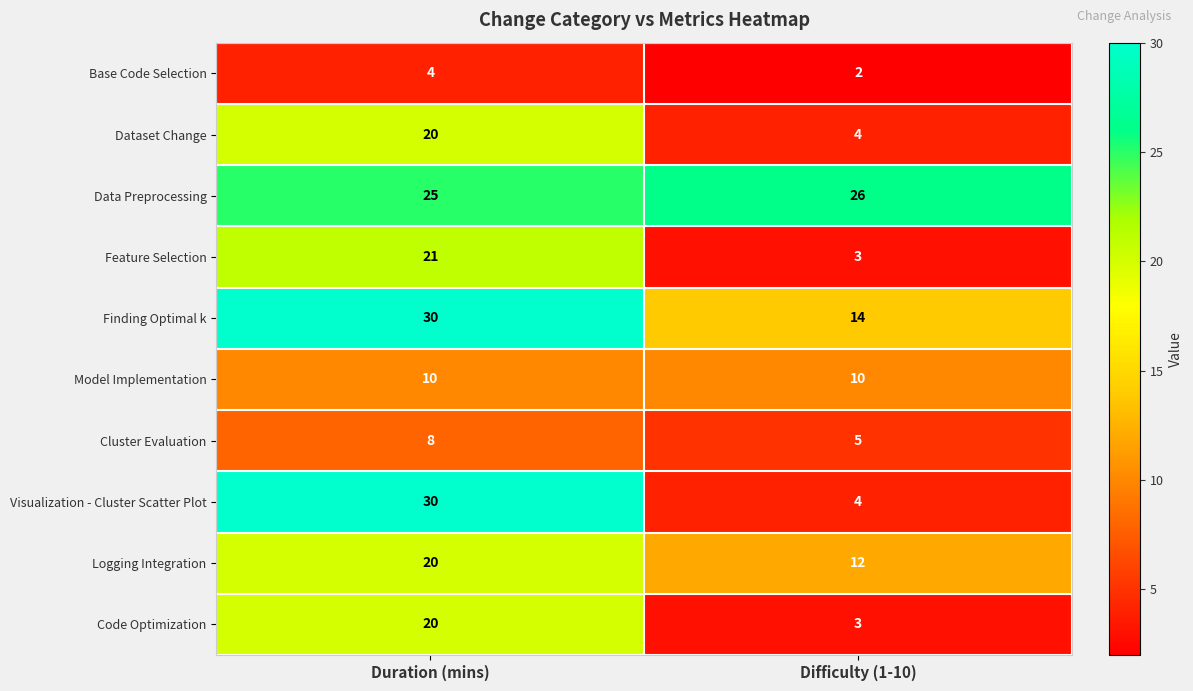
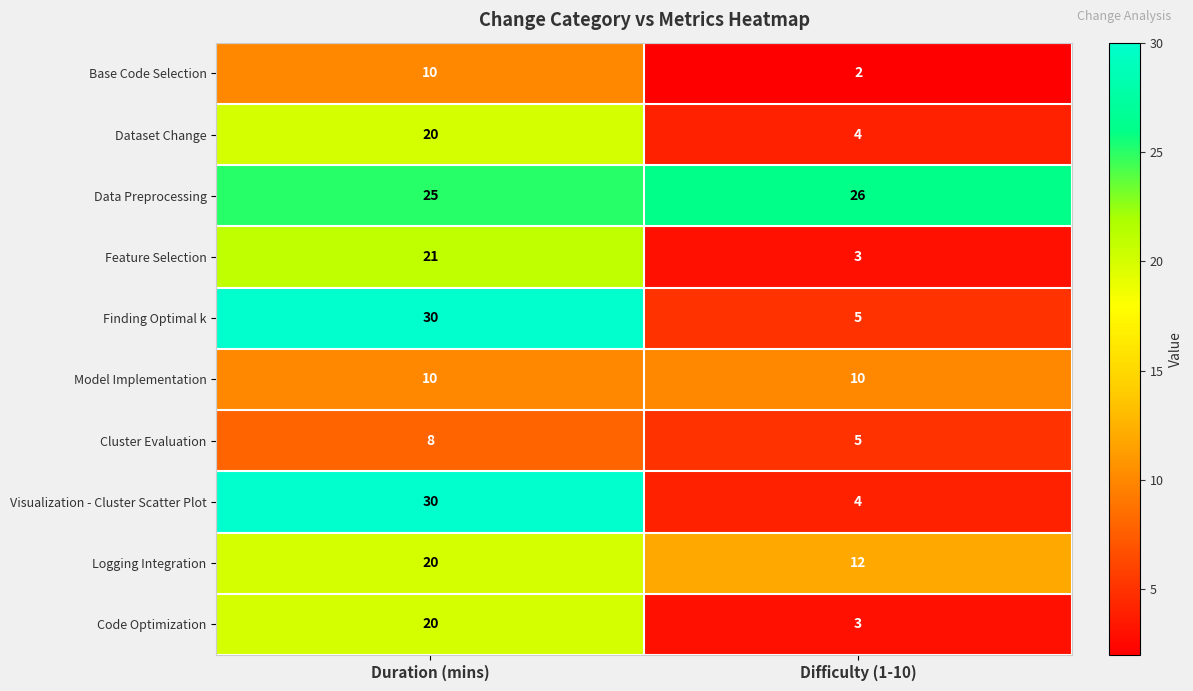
  {
    "Base Code Selection": {
-     "Duration (mins)": 4,
+     "Duration (mins)": 10,
      "Difficulty (1-10)": 2
    },
    "Dataset Change": {
      "Duration (mins)": 20,
      "Difficulty (1-10)": 4
    },
    "Data Preprocessing": {
      "Duration (mins)": 25,
      "Difficulty (1-10)": 26
    },
    "Feature Selection": {
      "Duration (mins)": 21,
      "Difficulty (1-10)": 3
    },
    "Finding Optimal k": {
      "Duration (mins)": 30,
-     "Difficulty (1-10)": 14
+     "Difficulty (1-10)": 5
    },
    "Model Implementation": {
      "Duration (mins)": 10,
      "Difficulty (1-10)": 10
    },
    "Cluster Evaluation": {
      "Duration (mins)": 8,
      "Difficulty (1-10)": 5
    },
    "Visualization - Cluster Scatter Plot": {
      "Duration (mins)": 30,
      "Difficulty (1-10)": 4
    },
    "Logging Integration": {
      "Duration (mins)": 20,
      "Difficulty (1-10)": 12
    },
    "Code Optimization": {
      "Duration (mins)": 20,
      "Difficulty (1-10)": 3
    }
  }
